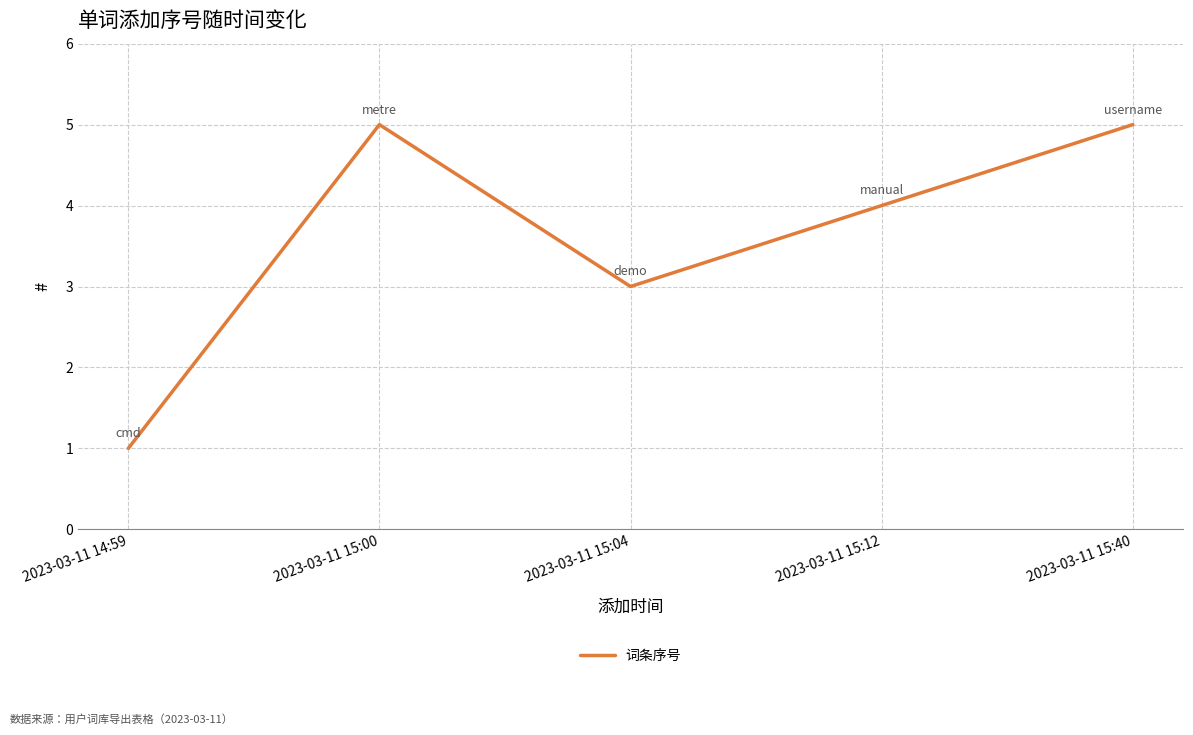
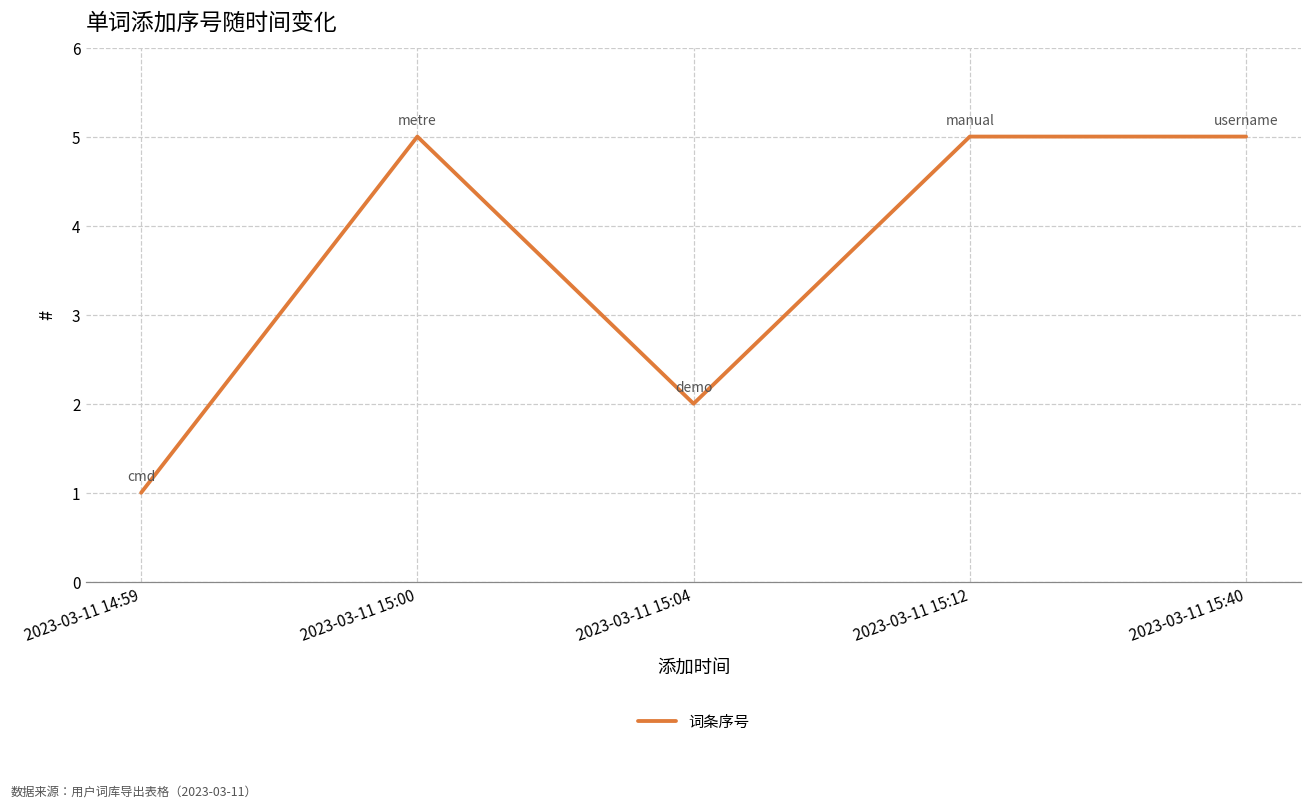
  {
    "2023-03-11 14:59": 1,
    "2023-03-11 15:00": 5,
-   "2023-03-11 15:04": 3,
-   "2023-03-11 15:12": 4,
+   "2023-03-11 15:04": 2,
+   "2023-03-11 15:12": 5,
    "2023-03-11 15:40": 5
  }
